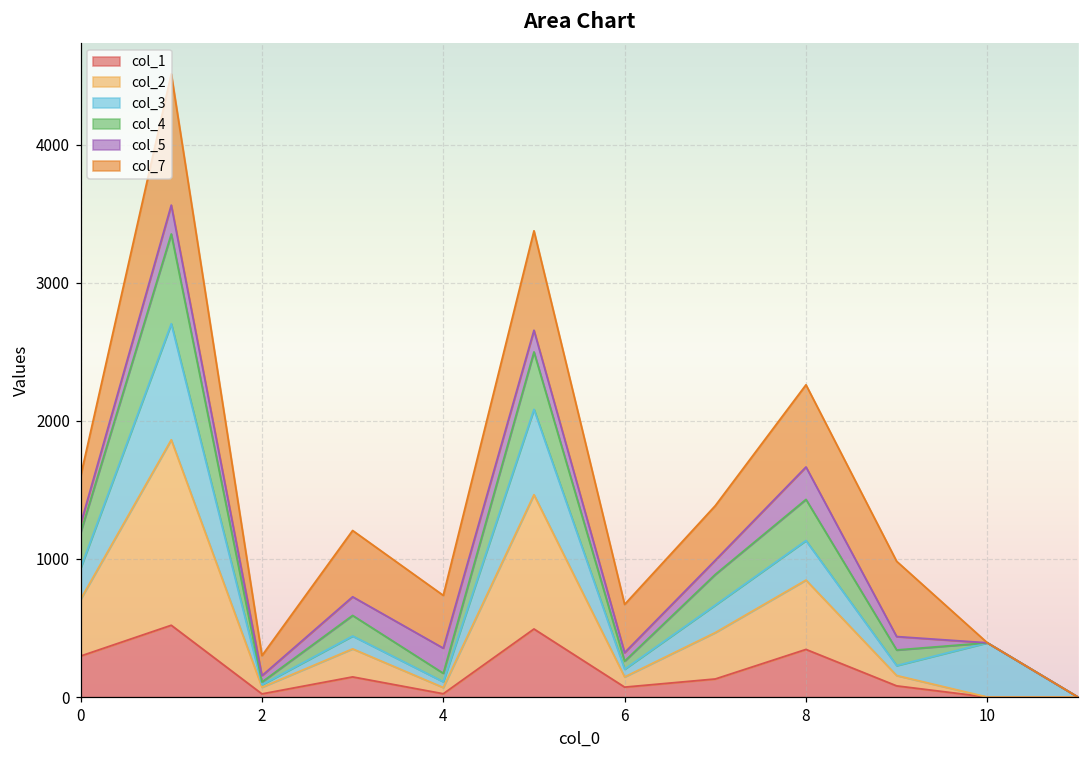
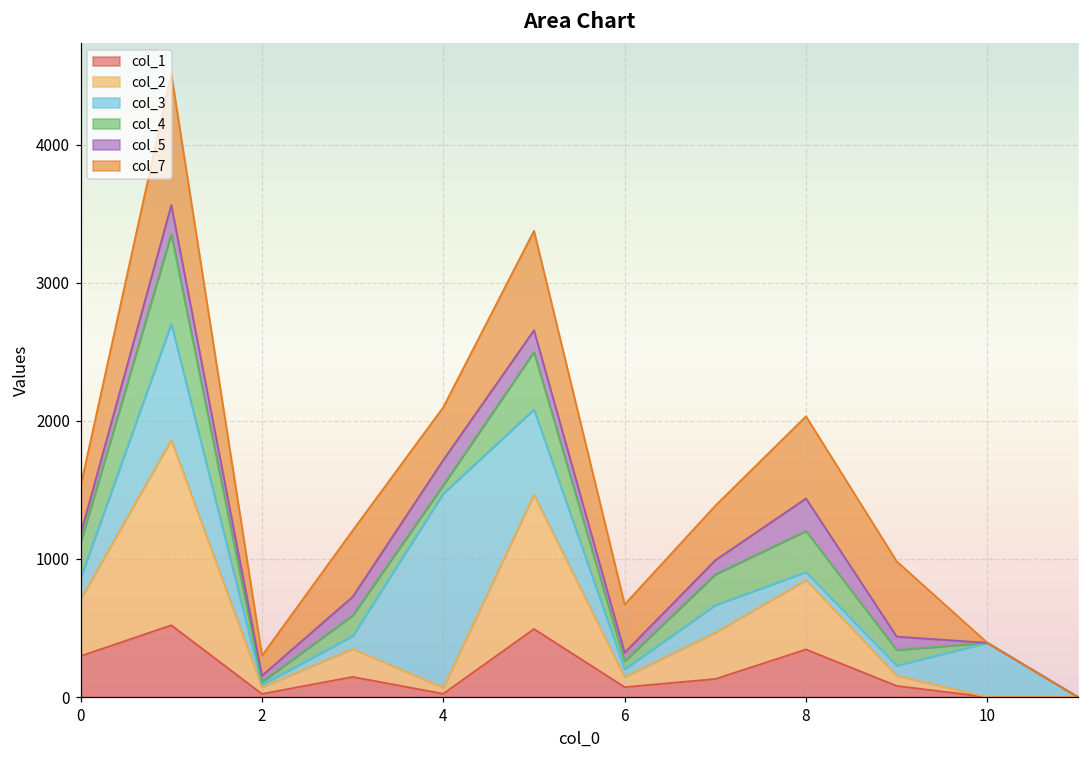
  {
    "col_3": {
-     "0": 230,
-     "4": 40,
+     "0": 150,
+     "4": 1410,
      "6": 60,
-     "8": 290
+     "8": 60
    },
    "col_4": {
      "0": 260,
      "4": 60,
      "6": 60,
      "8": 300
    },
    "col_5": {
      "0": 60,
      "2": 50,
      "4": 180,
      "6": 60,
      "8": 240
    }
  }
